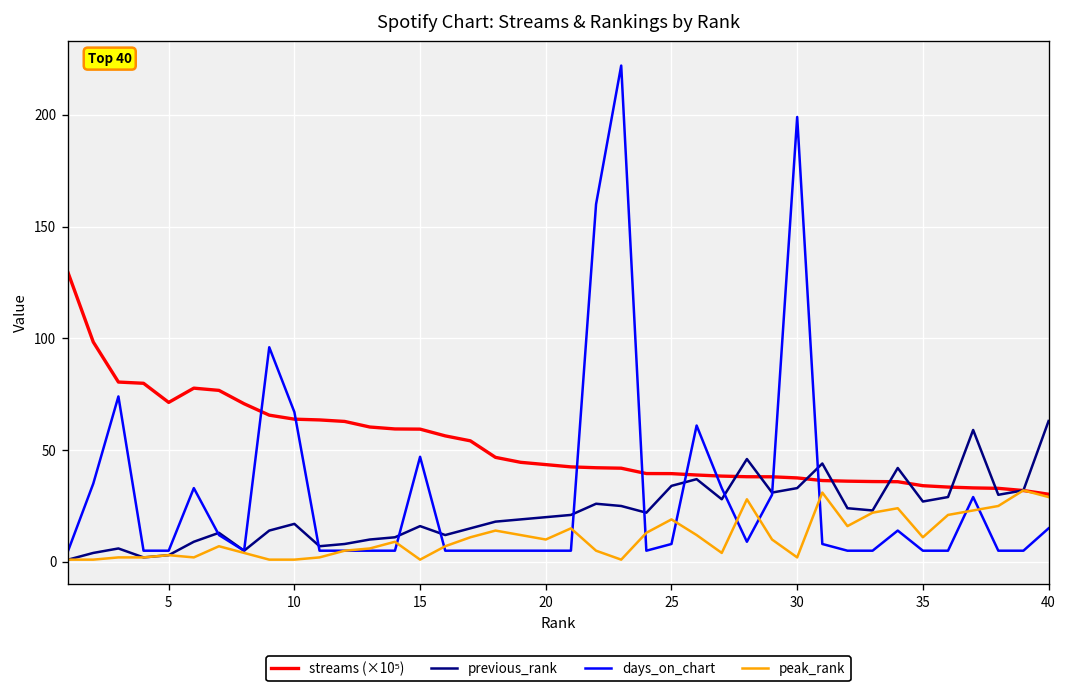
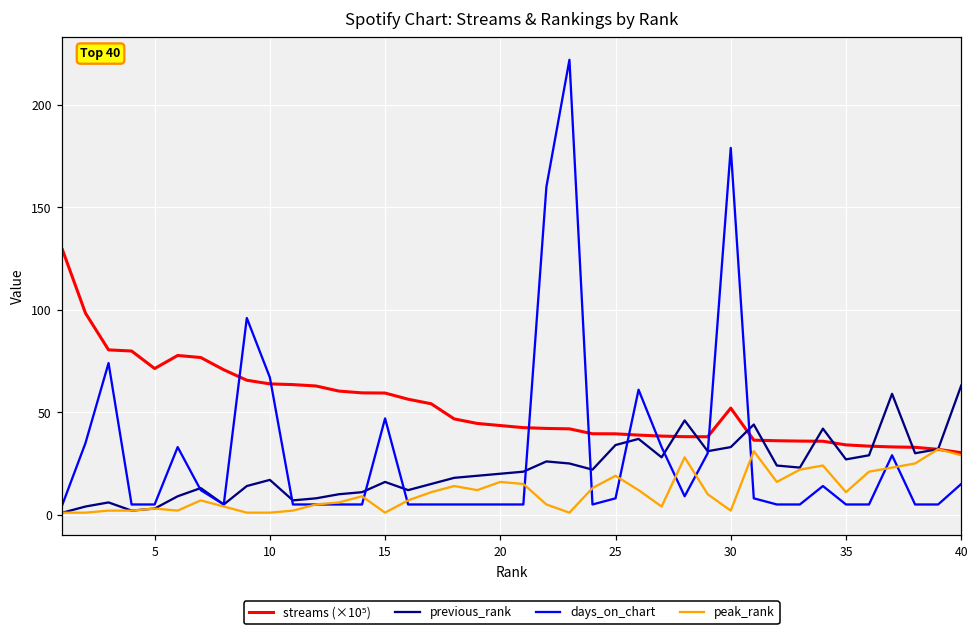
  {
    "streams (×10⁵)": {
      "5": 71,
      "10": 64,
      "15": 59,
      "20": 44,
      "25": 39,
-     "30": 38,
+     "30": 52,
      "35": 34
    },
    "previous_rank": {
      "10": 17,
      "15": 16,
      "20": 20,
      "25": 34,
      "30": 33,
      "35": 27,
      "40": 63
    },
    "days_on_chart": {
      "5": 5,
      "10": 67,
      "15": 47,
      "20": 5,
      "25": 8,
-     "30": 199,
+     "30": 179,
      "35": 5,
      "40": 15
    },
    "peak_rank": {
      "10": 1,
      "15": 1,
-     "20": 10,
+     "20": 16,
      "25": 19,
      "30": 2,
      "35": 11
    }
  }
